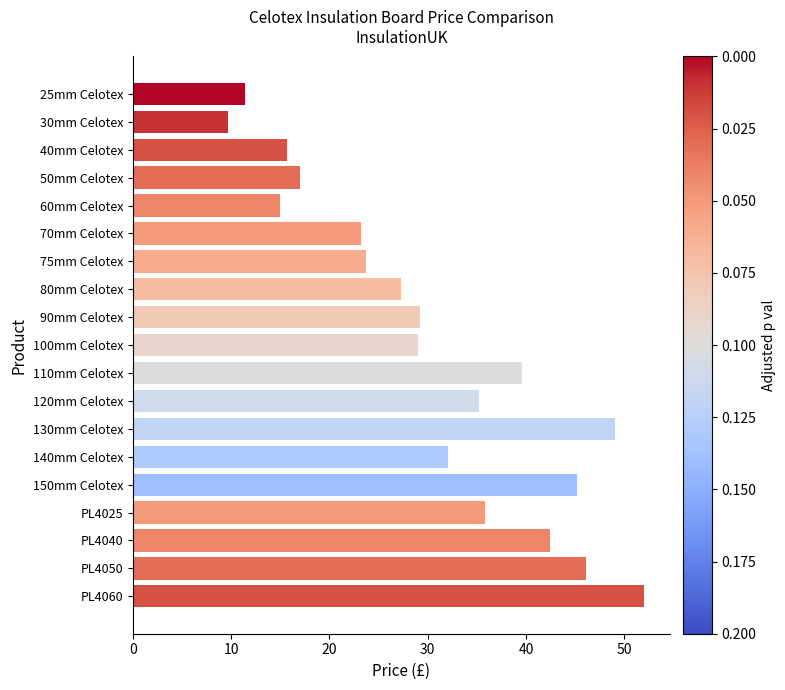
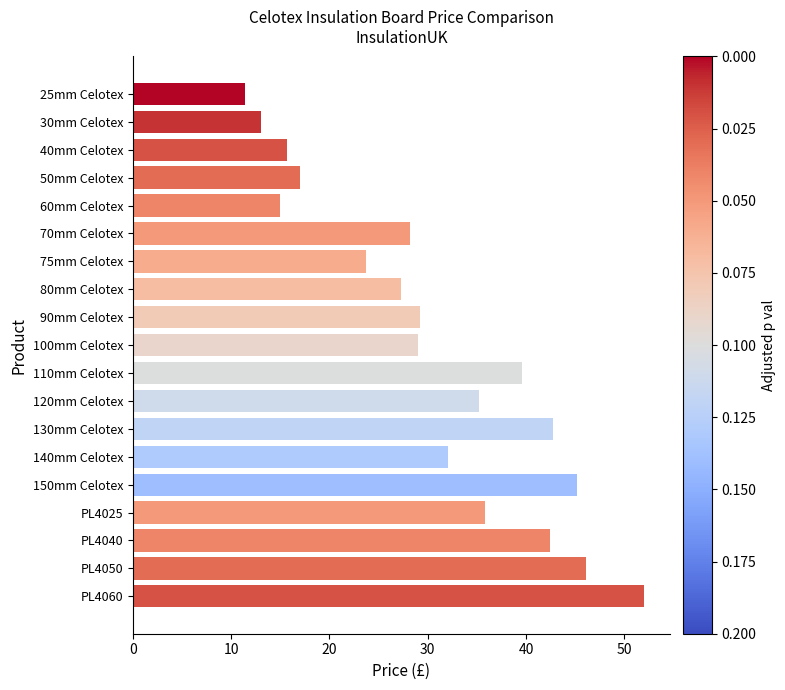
  {
    "25mm Celotex": 11,
-   "30mm Celotex": 10,
+   "30mm Celotex": 13,
    "40mm Celotex": 16,
    "50mm Celotex": 17,
    "60mm Celotex": 15,
-   "70mm Celotex": 23,
+   "70mm Celotex": 28,
    "75mm Celotex": 24,
    "80mm Celotex": 27,
    "90mm Celotex": 29,
    "100mm Celotex": 29,
    "110mm Celotex": 40,
    "120mm Celotex": 35,
-   "130mm Celotex": 49,
+   "130mm Celotex": 43,
    "140mm Celotex": 32,
    "150mm Celotex": 45,
    "PL4025": 36,
    "PL4040": 42,
    "PL4050": 46,
    "PL4060": 52
  }
